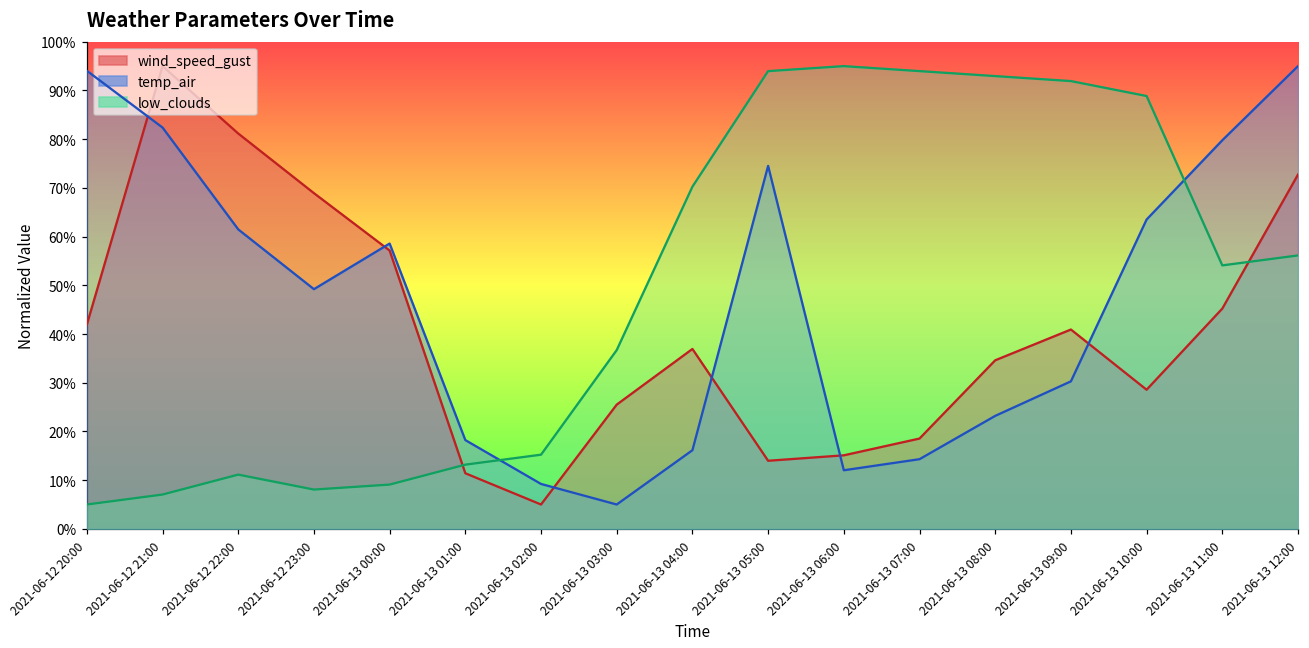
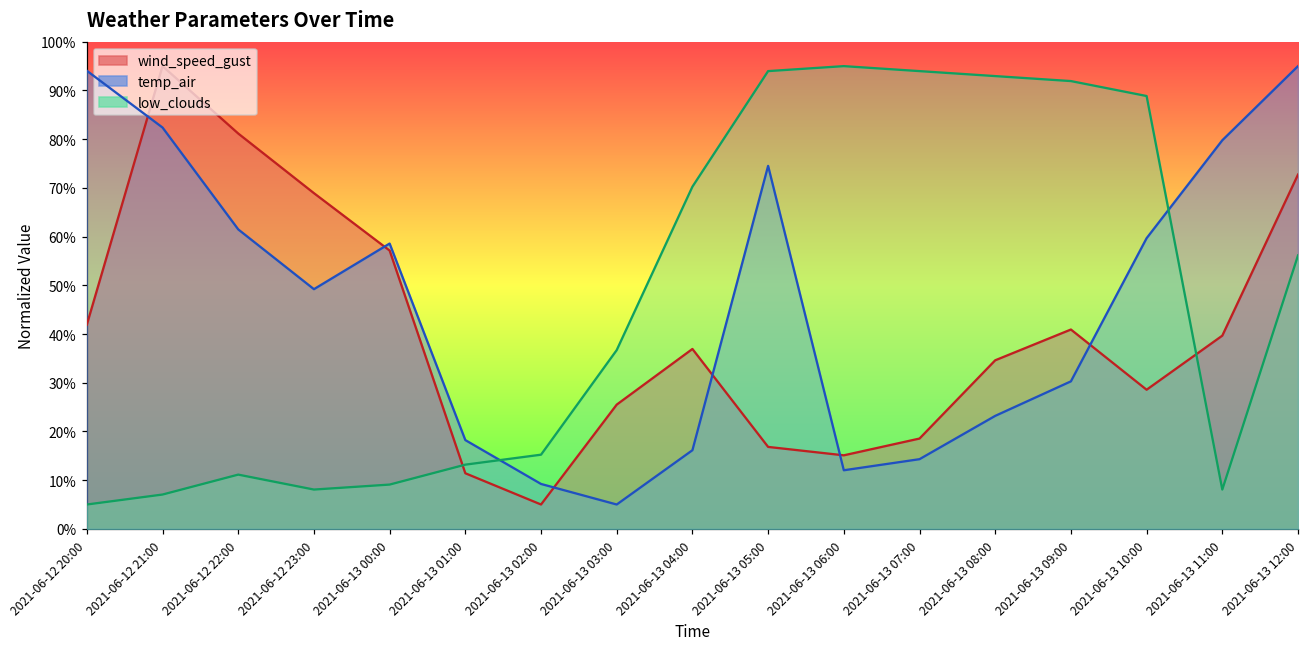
  {
    "wind_speed_gust": {
      "2021-06-12 20:00": "42%",
      "2021-06-12 22:00": "81%",
      "2021-06-12 23:00": "69%",
      "2021-06-13 00:00": "57%",
      "2021-06-13 01:00": "11%",
      "2021-06-13 02:00": "5%",
      "2021-06-13 03:00": "26%",
      "2021-06-13 04:00": "37%",
-     "2021-06-13 05:00": "14%",
+     "2021-06-13 05:00": "17%",
      "2021-06-13 06:00": "15%",
      "2021-06-13 07:00": "19%",
      "2021-06-13 08:00": "35%",
      "2021-06-13 09:00": "41%",
      "2021-06-13 10:00": "29%",
-     "2021-06-13 11:00": "45%",
+     "2021-06-13 11:00": "40%",
      "2021-06-13 12:00": "73%"
    },
    "temp_air": {
      "2021-06-12 20:00": "94%",
      "2021-06-12 21:00": "82%",
      "2021-06-12 22:00": "61%",
      "2021-06-12 23:00": "49%",
      "2021-06-13 00:00": "59%",
      "2021-06-13 01:00": "18%",
      "2021-06-13 02:00": "9%",
      "2021-06-13 03:00": "5%",
      "2021-06-13 04:00": "16%",
      "2021-06-13 05:00": "75%",
      "2021-06-13 06:00": "12%",
      "2021-06-13 07:00": "14%",
      "2021-06-13 08:00": "23%",
      "2021-06-13 09:00": "30%",
-     "2021-06-13 10:00": "64%",
+     "2021-06-13 10:00": "60%",
      "2021-06-13 11:00": "80%",
      "2021-06-13 12:00": "95%"
    },
    "low_clouds": {
      "2021-06-12 20:00": "5%",
      "2021-06-12 21:00": "7%",
      "2021-06-12 22:00": "11%",
      "2021-06-12 23:00": "8%",
      "2021-06-13 00:00": "9%",
      "2021-06-13 01:00": "13%",
      "2021-06-13 02:00": "15%",
      "2021-06-13 03:00": "37%",
      "2021-06-13 04:00": "70%",
      "2021-06-13 05:00": "94%",
      "2021-06-13 06:00": "95%",
      "2021-06-13 07:00": "94%",
      "2021-06-13 08:00": "93%",
      "2021-06-13 09:00": "92%",
      "2021-06-13 10:00": "89%",
-     "2021-06-13 11:00": "54%",
+     "2021-06-13 11:00": "8%",
      "2021-06-13 12:00": "56%"
    }
  }
